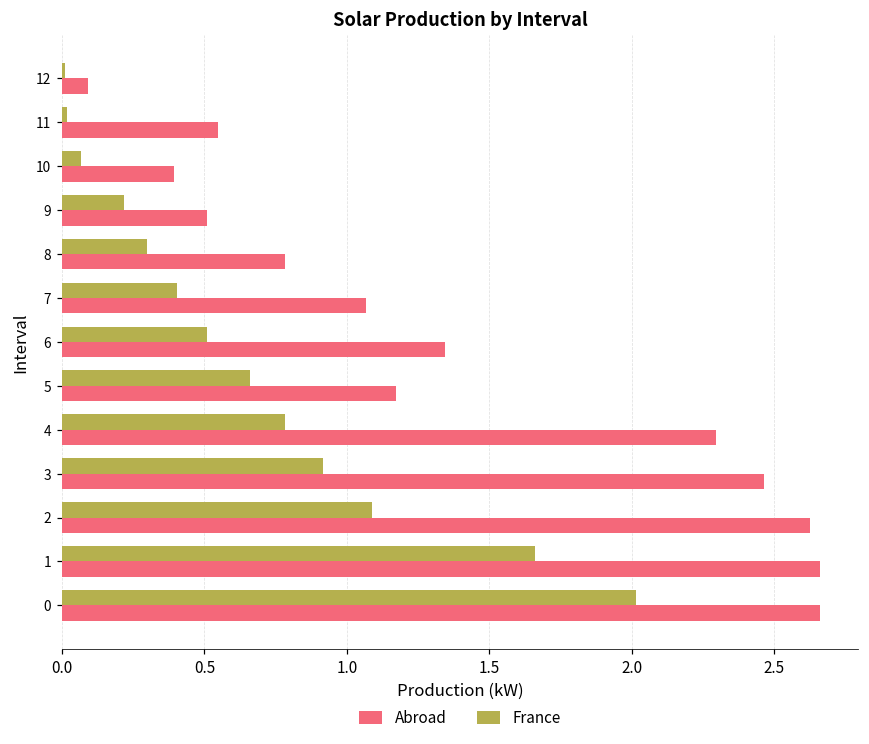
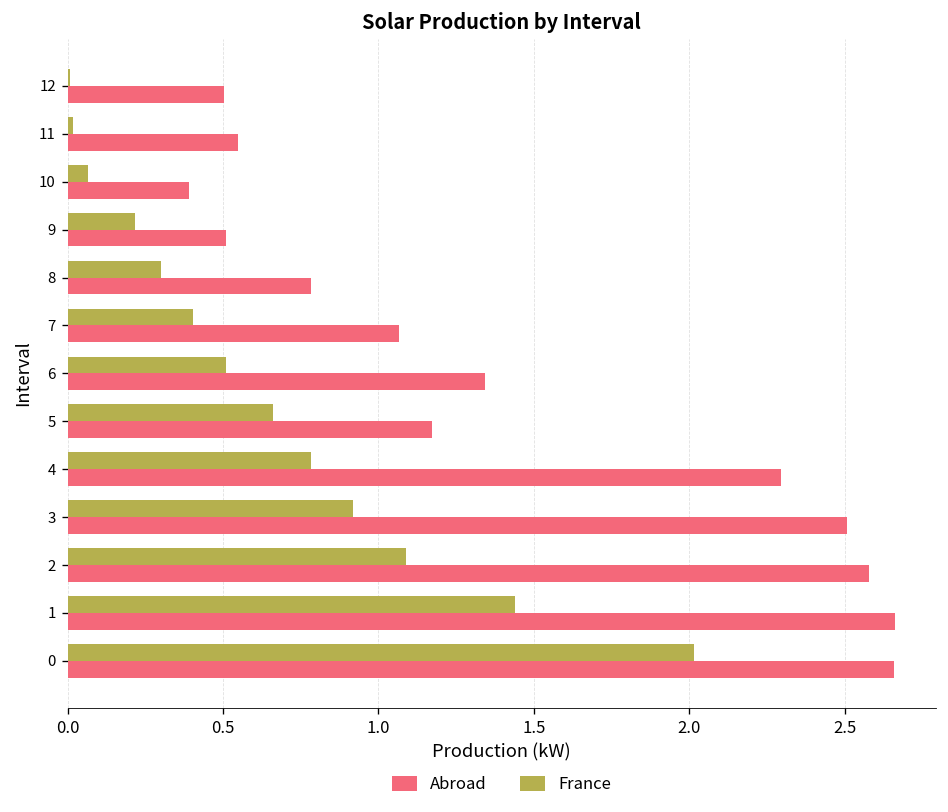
  {
    "Abroad": {
-     "12": 0.09,
+     "12": 0.50,
      "11": 0.55,
      "10": 0.39,
      "9": 0.51,
      "8": 0.78,
      "7": 1.07,
      "6": 1.34,
      "5": 1.17,
      "4": 2.29,
-     "3": 2.46,
-     "2": 2.63,
+     "3": 2.51,
+     "2": 2.58,
      "1": 2.66,
      "0": 2.66
    },
    "France": {
      "11": 0.02,
      "10": 0.07,
      "9": 0.22,
      "8": 0.30,
      "7": 0.40,
      "6": 0.51,
      "5": 0.66,
      "4": 0.78,
      "3": 0.92,
      "2": 1.09,
-     "1": 1.66,
+     "1": 1.44,
      "0": 2.01
    }
  }
